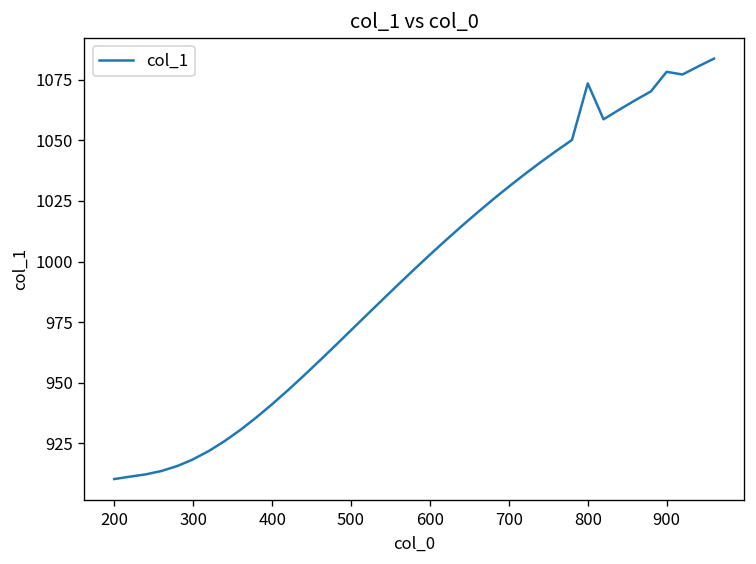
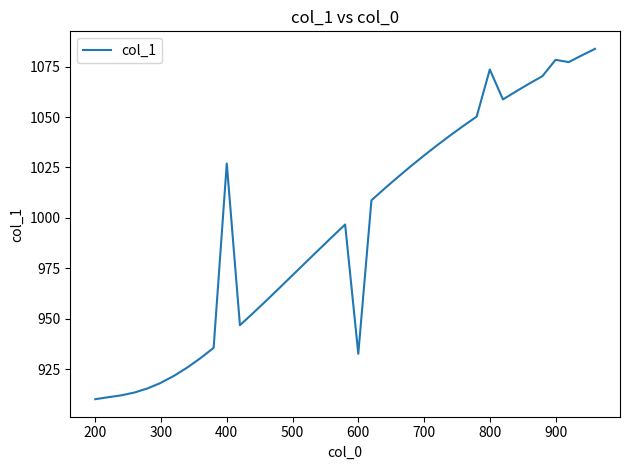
  {
    "200": 910,
    "300": 918,
-   "400": 941,
+   "400": 1027,
    "500": 972,
-   "600": 1003,
+   "600": 933,
    "700": 1031,
    "800": 1074,
    "900": 1078
  }
